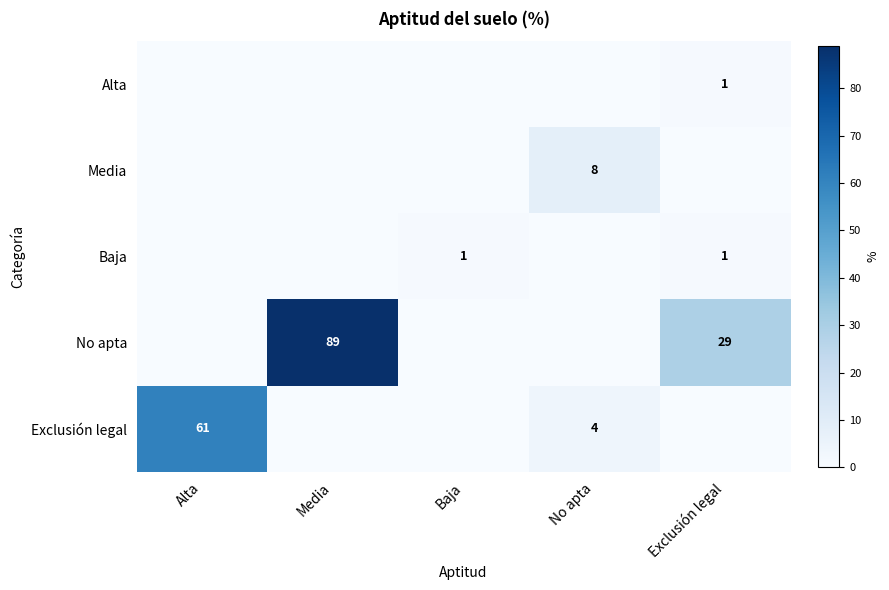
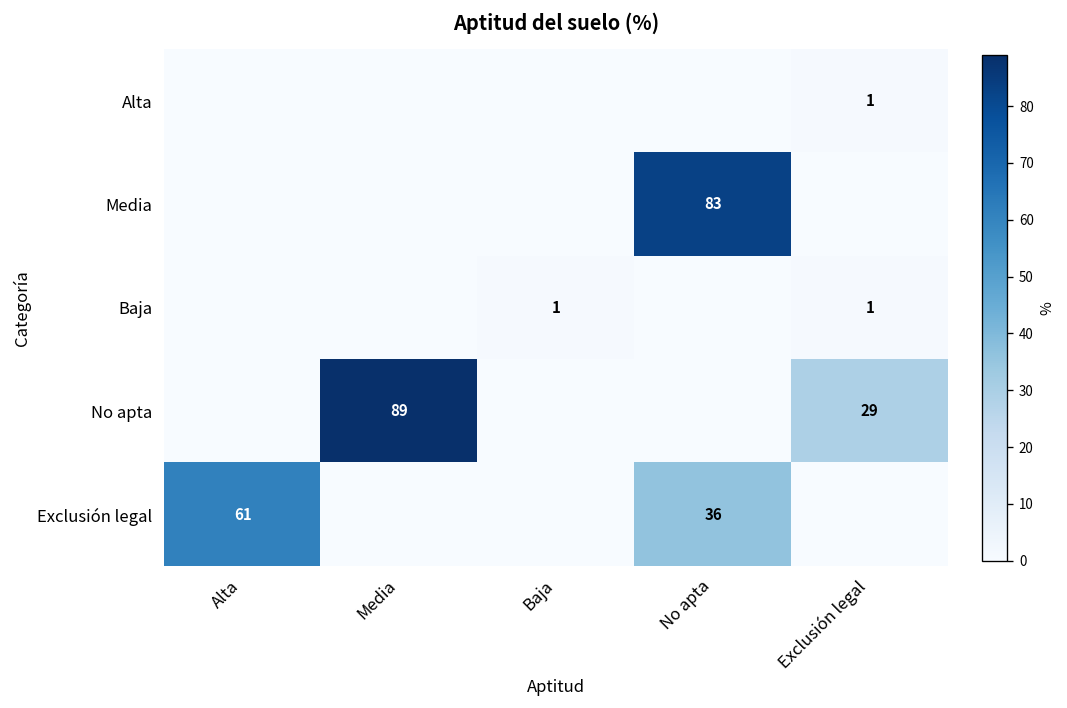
  {
    "Alta": {
      "Exclusión legal": 1
    },
    "Media": {
-     "No apta": 8
+     "No apta": 83
    },
    "Baja": {
      "Baja": 1,
      "Exclusión legal": 1
    },
    "No apta": {
      "Media": 89,
      "Exclusión legal": 29
    },
    "Exclusión legal": {
      "Alta": 61,
-     "No apta": 4
+     "No apta": 36
    }
  }
